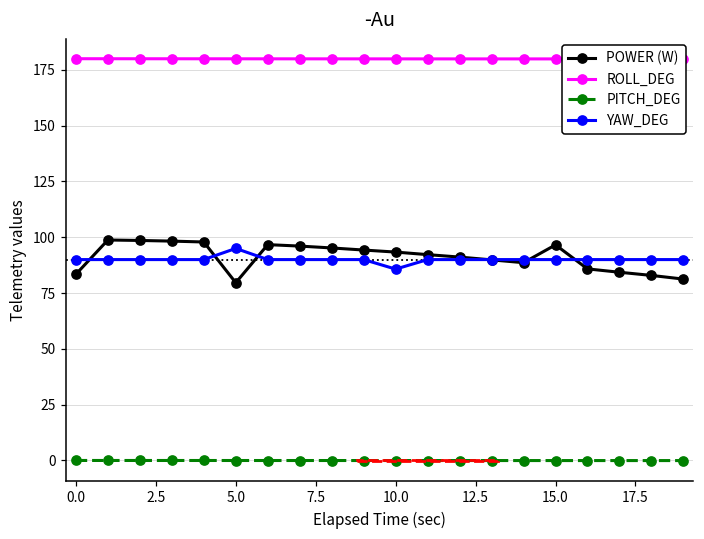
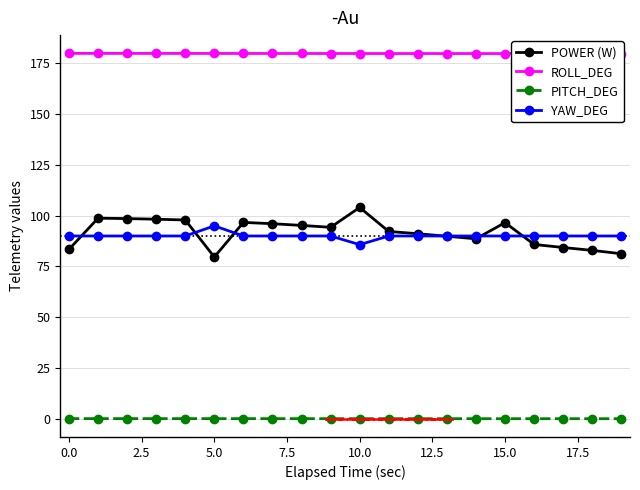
  {
    "POWER (W)": {
      "0.0": 83,
      "5.0": 80,
-     "10.0": 93,
+     "10.0": 104,
      "15.0": 97
    },
    "ROLL_DEG": {
      "0.0": 180,
      "5.0": 180,
      "10.0": 180,
      "15.0": 180
    },
    "PITCH_DEG": {
      "0.0": 0,
      "5.0": 0,
      "10.0": 0,
      "15.0": 0
    },
    "YAW_DEG": {
      "0.0": 90,
      "5.0": 95,
      "10.0": 86,
      "15.0": 90
    }
  }
